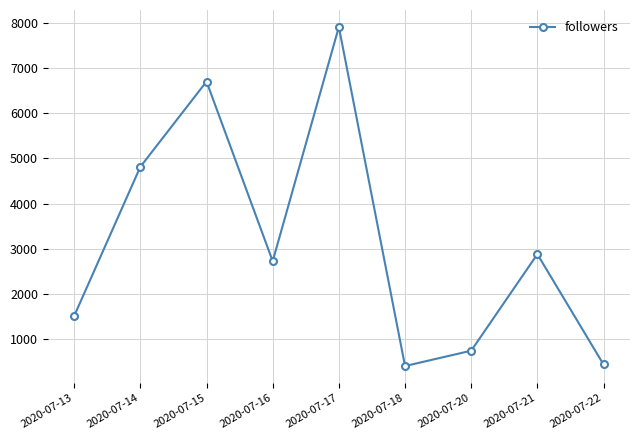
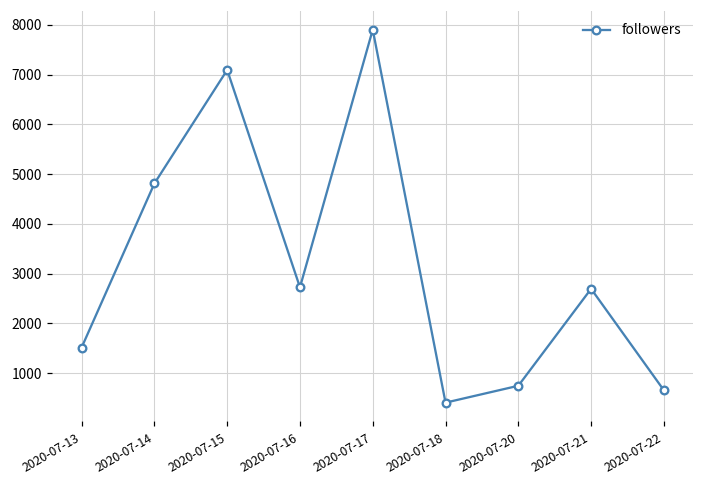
  {
    "2020-07-13": 1500,
    "2020-07-14": 4800,
-   "2020-07-15": 6700,
+   "2020-07-15": 7100,
    "2020-07-16": 2700,
    "2020-07-17": 7900,
    "2020-07-18": 400,
    "2020-07-20": 700,
-   "2020-07-21": 2900,
-   "2020-07-22": 400
+   "2020-07-21": 2700,
+   "2020-07-22": 700
  }
